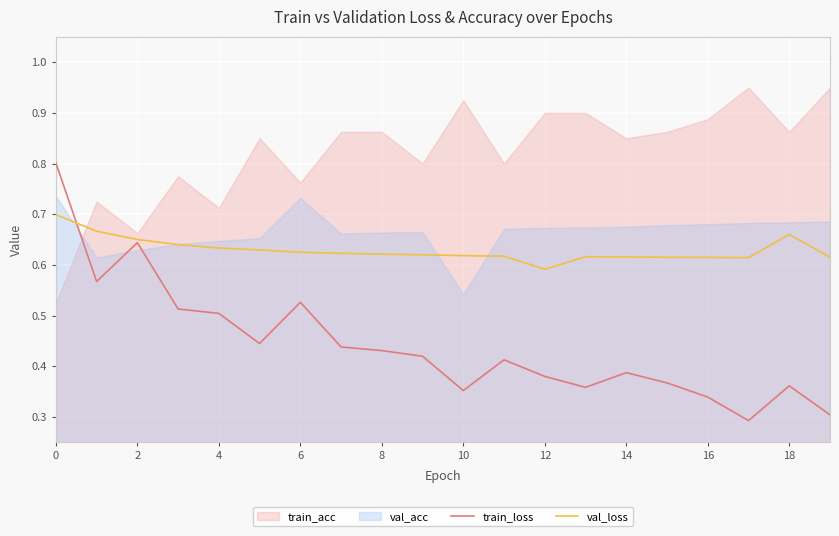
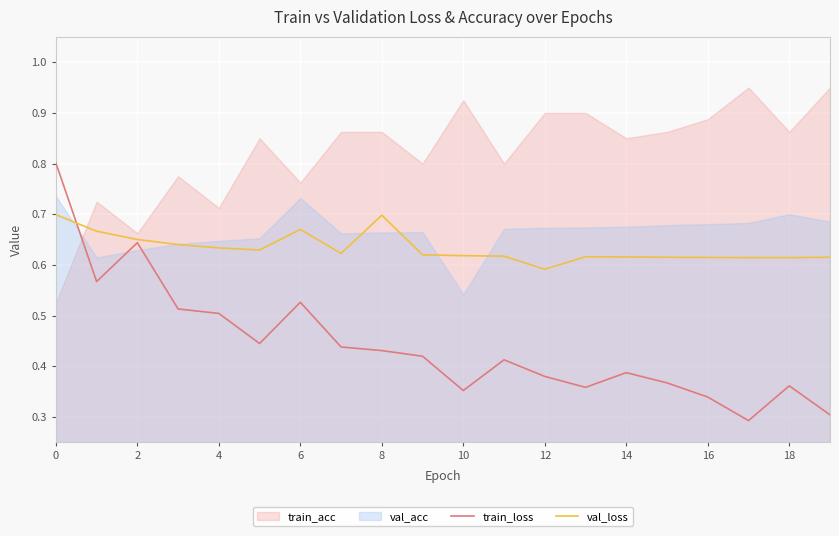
  {
    "val_loss": {
      "0": 0.70,
      "2": 0.65,
      "4": 0.63,
-     "6": 0.63,
-     "8": 0.62,
+     "6": 0.67,
+     "8": 0.70,
      "10": 0.62,
      "12": 0.59,
      "14": 0.62,
      "16": 0.61,
-     "18": 0.66
+     "18": 0.61
    },
    "val_acc": {
      "0": 0.74,
      "2": 0.63,
      "4": 0.65,
      "6": 0.73,
      "8": 0.66,
      "10": 0.54,
      "12": 0.67,
      "14": 0.68,
      "16": 0.68,
-     "18": 0.68
+     "18": 0.70
    }
  }
